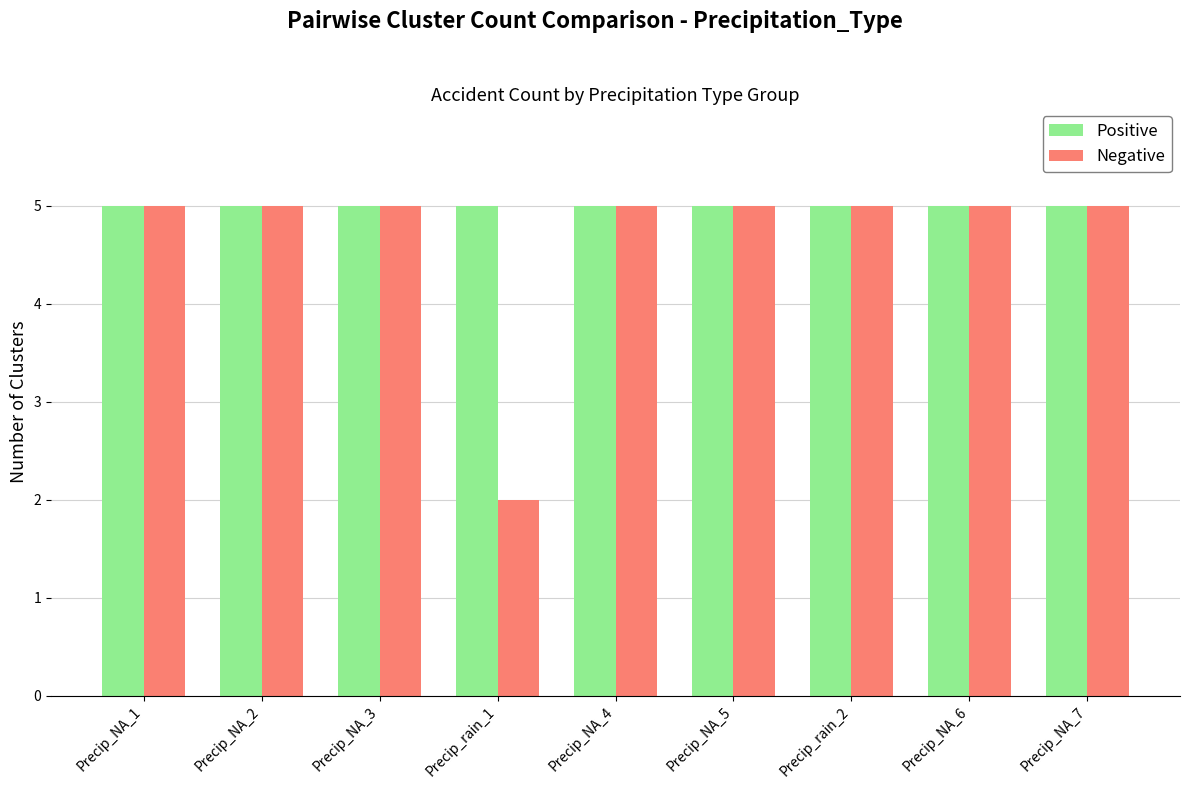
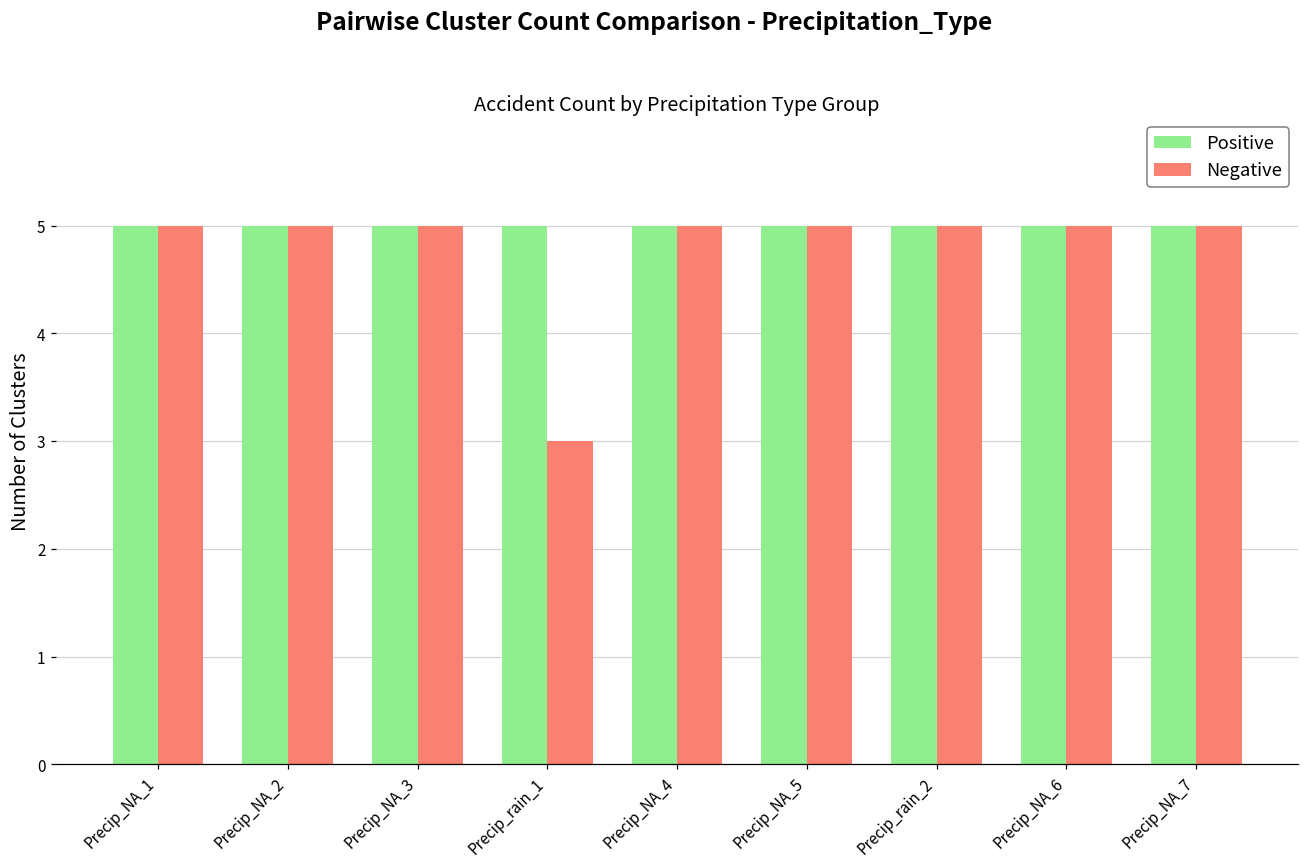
  {
    "Positive": {
      "Precip_NA_1": 5,
      "Precip_NA_2": 5,
      "Precip_NA_3": 5,
      "Precip_rain_1": 5,
      "Precip_NA_4": 5,
      "Precip_NA_5": 5,
      "Precip_rain_2": 5,
      "Precip_NA_6": 5,
      "Precip_NA_7": 5
    },
    "Negative": {
      "Precip_NA_1": 5,
      "Precip_NA_2": 5,
      "Precip_NA_3": 5,
-     "Precip_rain_1": 2,
+     "Precip_rain_1": 3,
      "Precip_NA_4": 5,
      "Precip_NA_5": 5,
      "Precip_rain_2": 5,
      "Precip_NA_6": 5,
      "Precip_NA_7": 5
    }
  }
